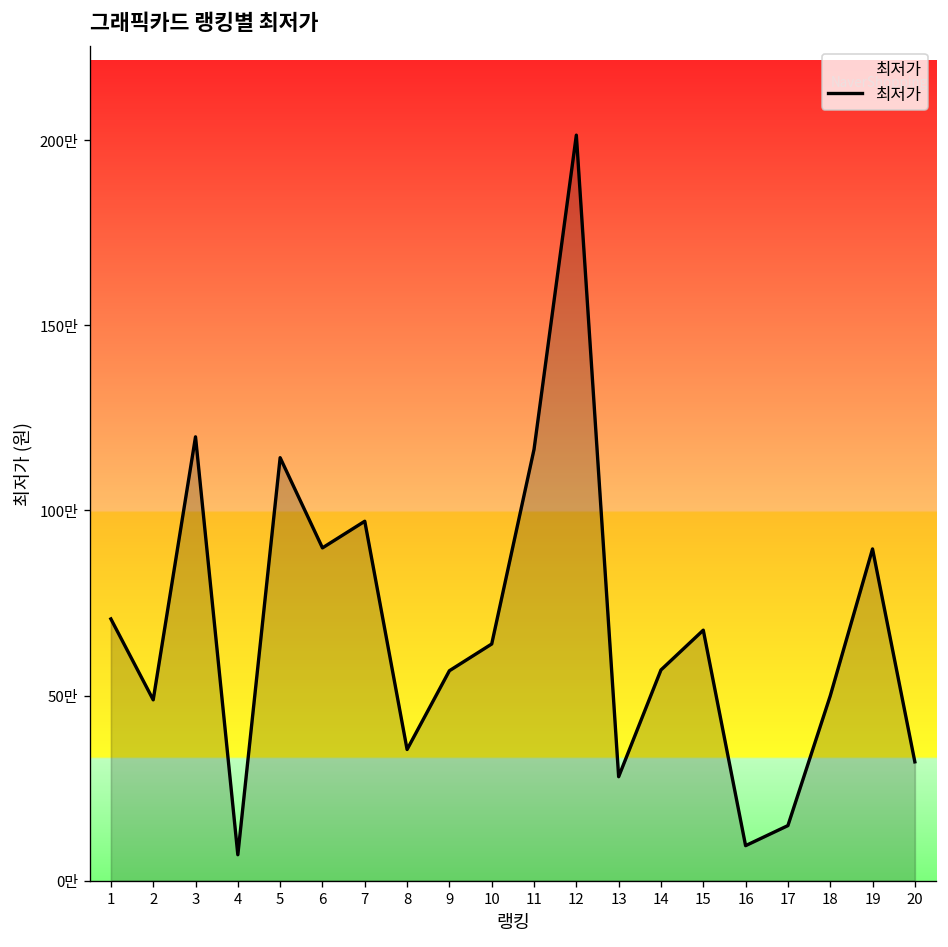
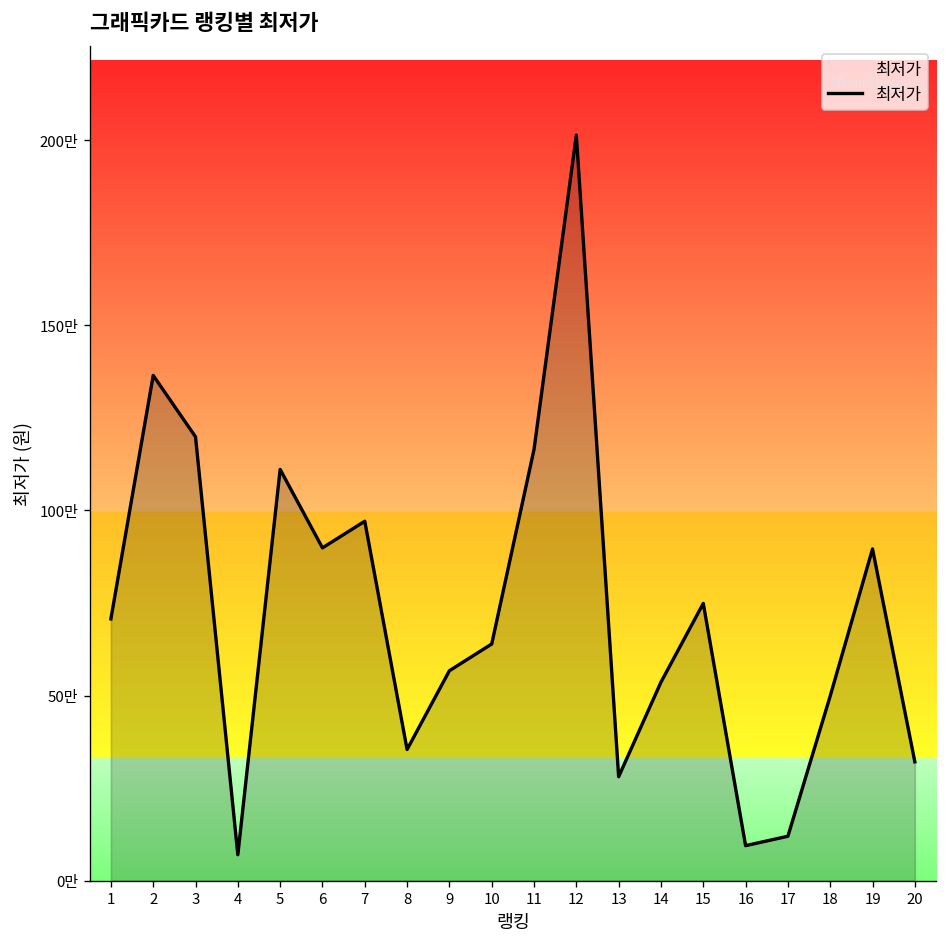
  {
    "1": "71만",
-   "2": "49만",
+   "2": "136만",
    "3": "120만",
    "4": "7만",
-   "5": "114만",
+   "5": "111만",
    "6": "90만",
    "7": "97만",
    "8": "35만",
    "9": "57만",
    "10": "64만",
    "11": "117만",
    "12": "201만",
    "13": "28만",
-   "14": "57만",
-   "15": "68만",
+   "14": "54만",
+   "15": "75만",
    "16": "9만",
-   "17": "15만",
+   "17": "12만",
    "18": "50만",
    "19": "90만",
    "20": "32만"
  }
